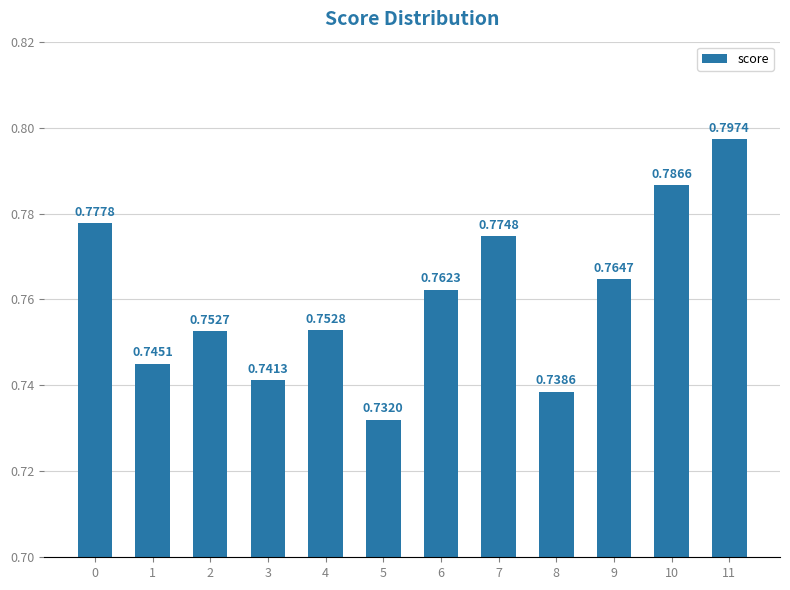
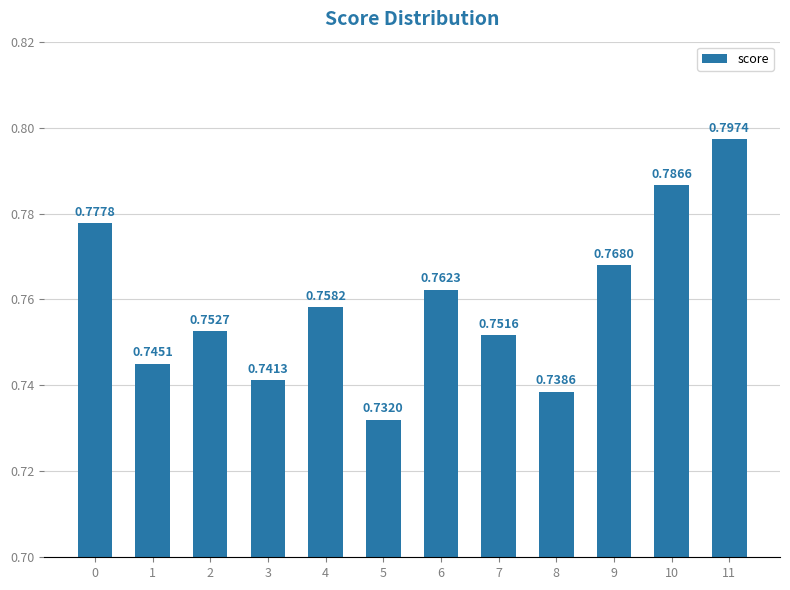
  {
    "0": 0.7778,
    "1": 0.7451,
    "2": 0.7527,
    "3": 0.7413,
-   "4": 0.7528,
+   "4": 0.7582,
    "5": 0.7320,
    "6": 0.7623,
-   "7": 0.7748,
+   "7": 0.7516,
    "8": 0.7386,
-   "9": 0.7647,
+   "9": 0.7680,
    "10": 0.7866,
    "11": 0.7974
  }
